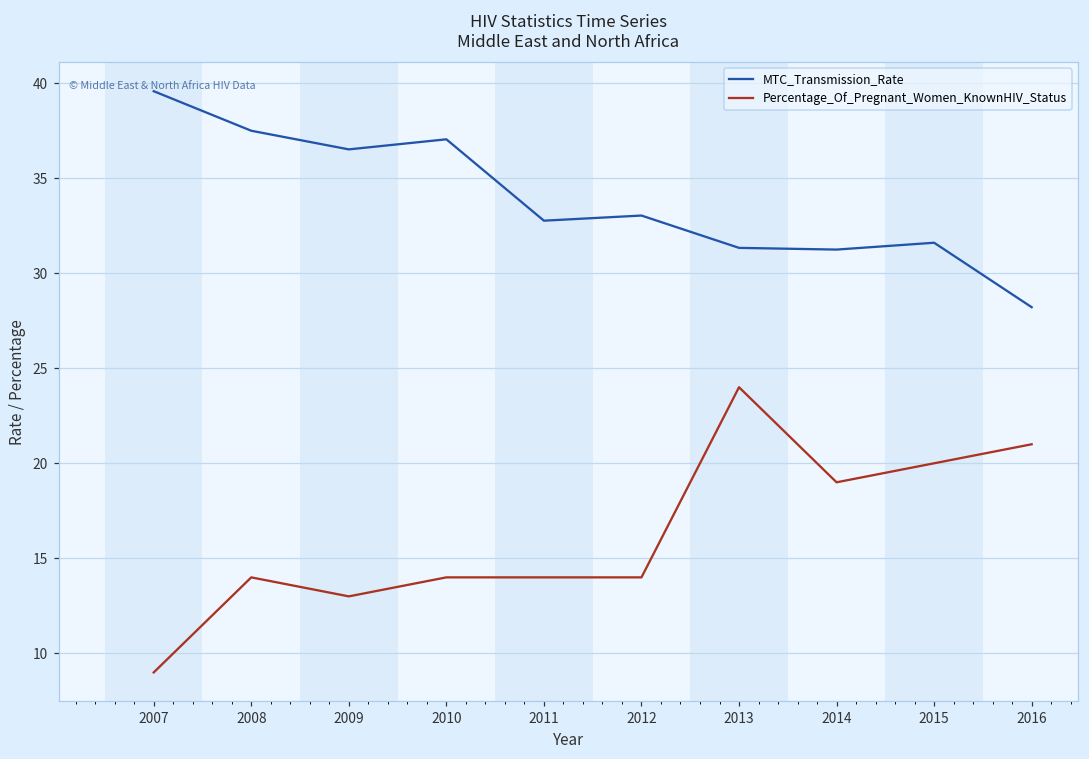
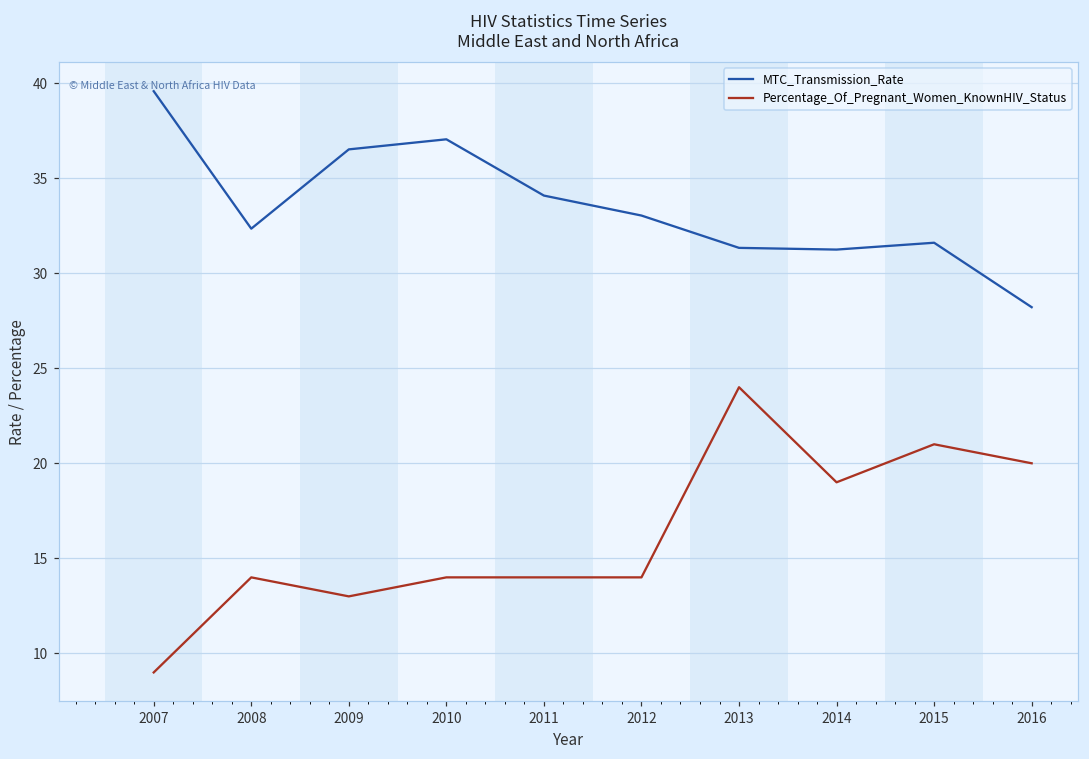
  {
    "MTC_Transmission_Rate": {
      "2007": 39.6,
-     "2008": 37.5,
+     "2008": 32.3,
      "2009": 36.5,
      "2010": 37.0,
-     "2011": 32.8,
+     "2011": 34.1,
      "2012": 33.0,
      "2013": 31.3,
      "2014": 31.2,
      "2015": 31.6,
      "2016": 28.2
    },
    "Percentage_Of_Pregnant_Women_KnownHIV_Status": {
      "2007": 9,
      "2008": 14,
      "2009": 13,
      "2010": 14,
      "2011": 14,
      "2012": 14,
      "2013": 24,
      "2014": 19,
-     "2015": 20,
-     "2016": 21
+     "2015": 21,
+     "2016": 20
    }
  }
